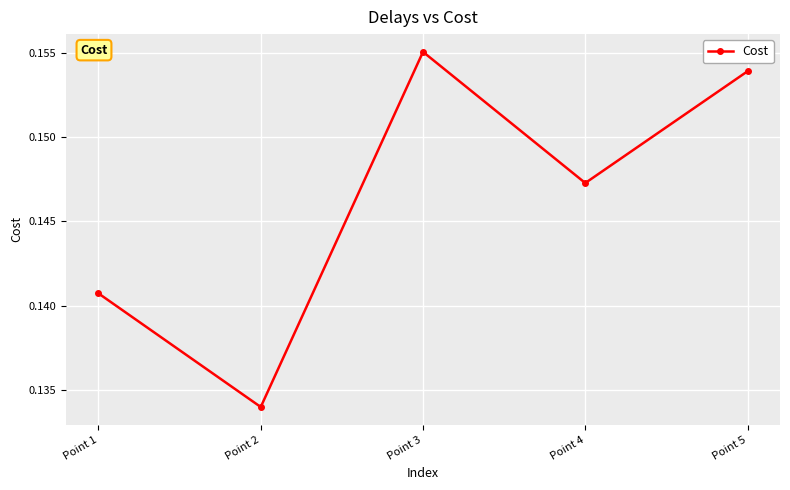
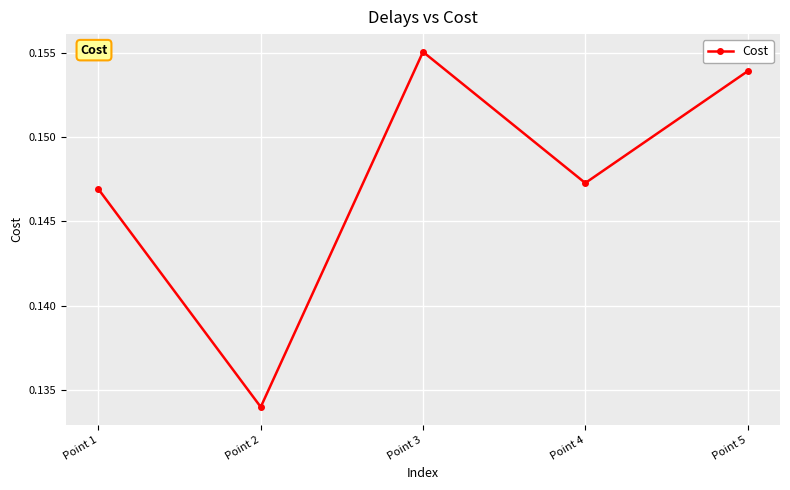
  {
-   "Point 1": 0.1407,
+   "Point 1": 0.1469,
    "Point 2": 0.1340,
    "Point 3": 0.1551,
    "Point 4": 0.1473,
    "Point 5": 0.1539
  }
